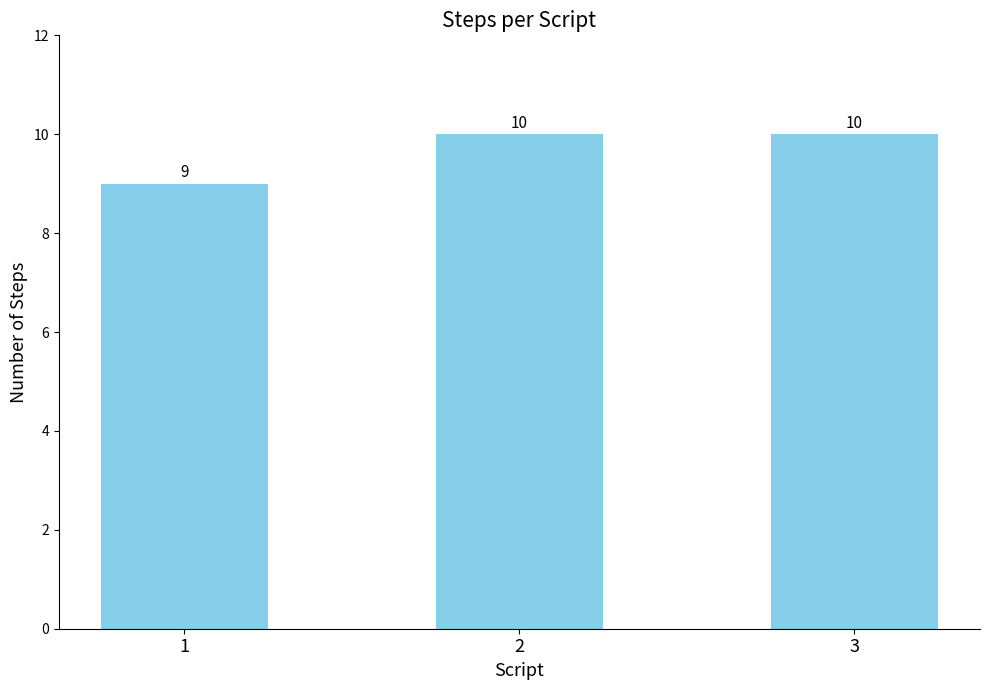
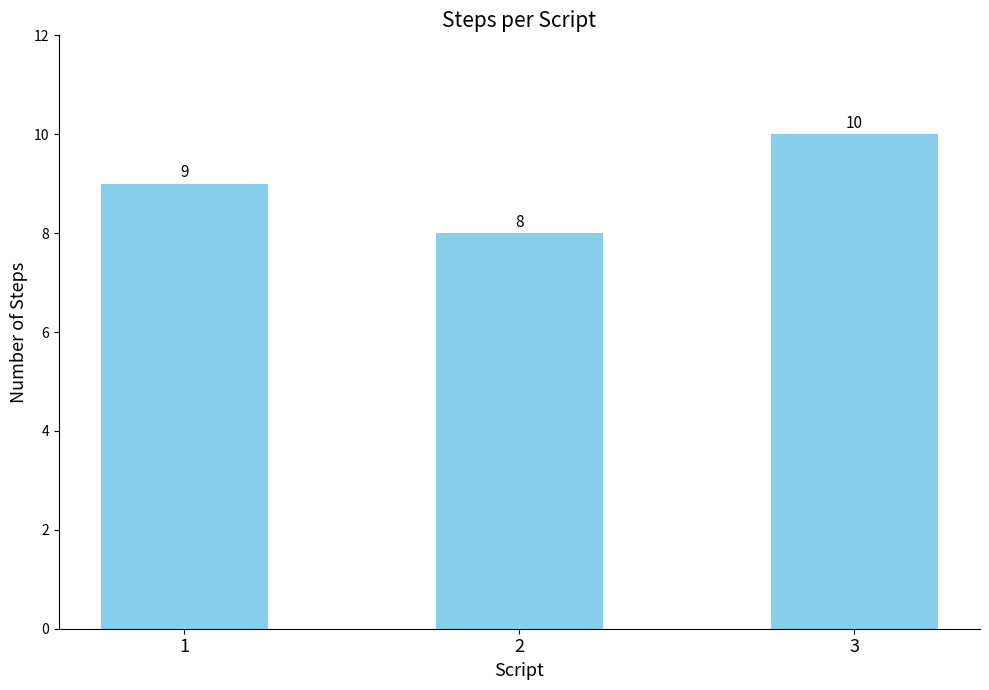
  {
    "1": 9,
-   "2": 10,
+   "2": 8,
    "3": 10
  }
